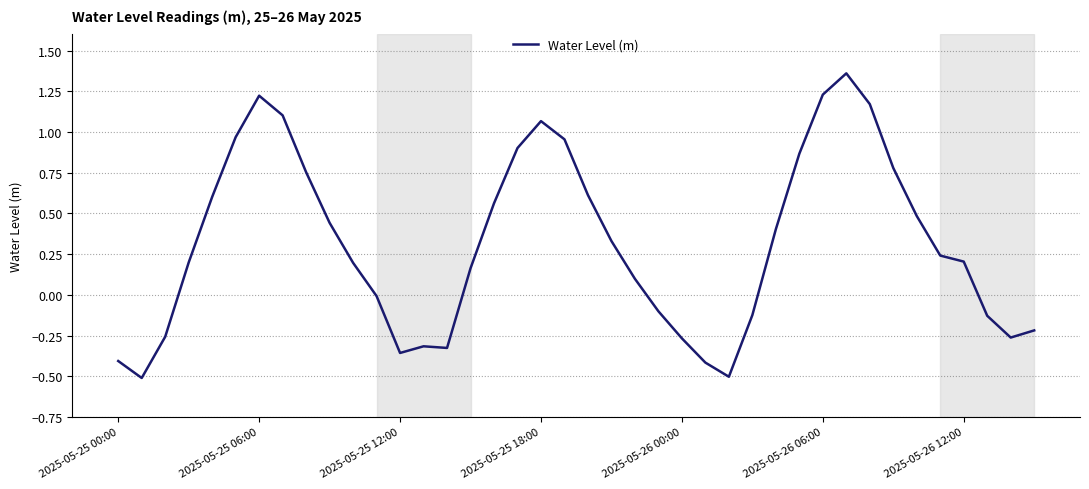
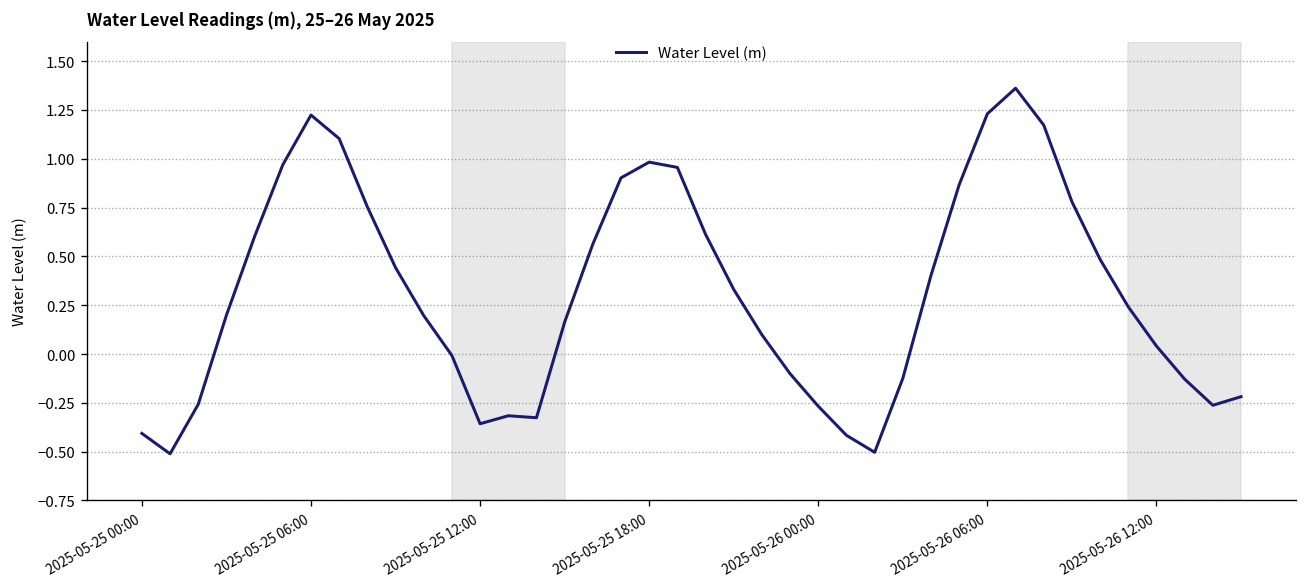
  {
    "2025-05-25 00:00": -0.41,
    "2025-05-25 06:00": 1.22,
    "2025-05-25 12:00": -0.36,
-   "2025-05-25 18:00": 1.07,
+   "2025-05-25 18:00": 0.98,
    "2025-05-26 00:00": -0.27,
    "2025-05-26 06:00": 1.23,
-   "2025-05-26 12:00": 0.20
+   "2025-05-26 12:00": 0.04
  }
